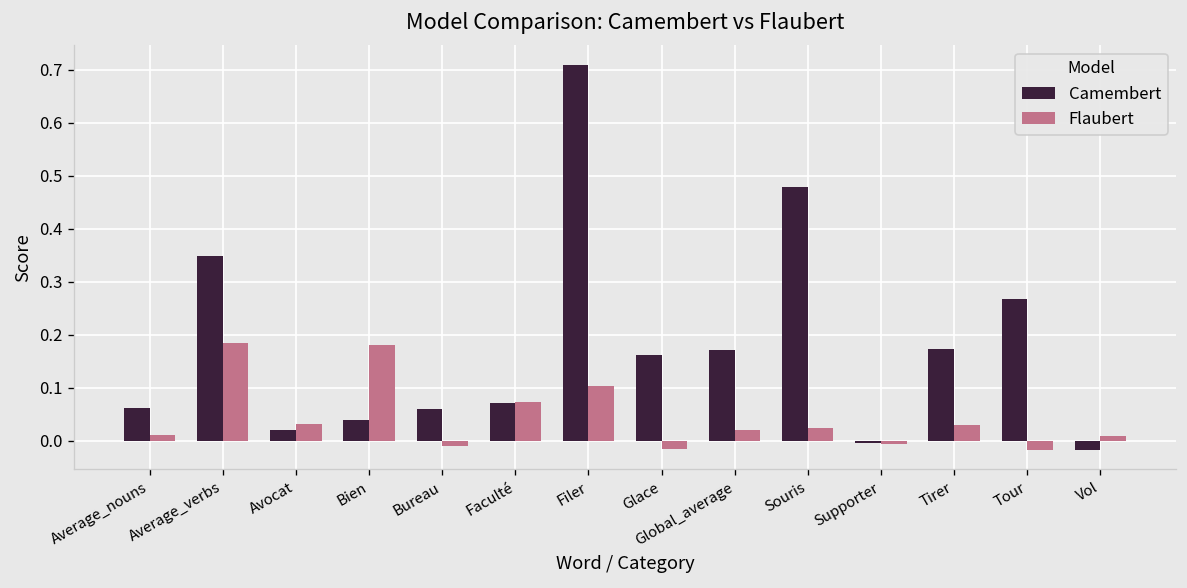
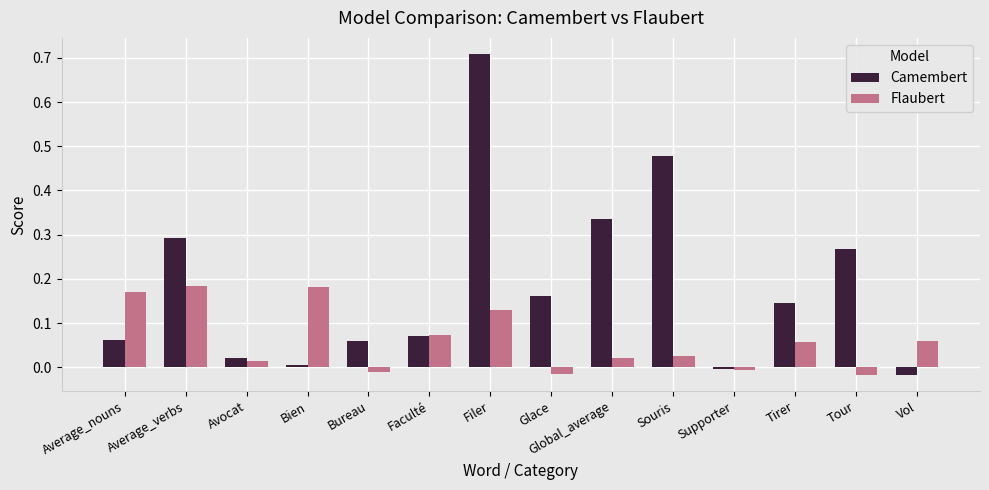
  {
    "Camembert": {
      "Average_nouns": 0.06,
-     "Average_verbs": 0.35,
+     "Average_verbs": 0.29,
      "Avocat": 0.02,
-     "Bien": 0.04,
+     "Bien": 0.00,
      "Bureau": 0.06,
      "Faculté": 0.07,
      "Filer": 0.71,
      "Glace": 0.16,
-     "Global_average": 0.17,
+     "Global_average": 0.34,
      "Souris": 0.48,
-     "Tirer": 0.17,
+     "Tirer": 0.15,
      "Tour": 0.27,
      "Vol": -0.02
    },
    "Flaubert": {
-     "Average_nouns": 0.01,
+     "Average_nouns": 0.17,
      "Average_verbs": 0.18,
-     "Avocat": 0.03,
+     "Avocat": 0.01,
      "Bien": 0.18,
      "Bureau": -0.01,
      "Faculté": 0.07,
-     "Filer": 0.10,
+     "Filer": 0.13,
      "Glace": -0.02,
      "Global_average": 0.02,
      "Souris": 0.02,
      "Supporter": -0.01,
-     "Tirer": 0.03,
+     "Tirer": 0.06,
      "Tour": -0.02,
-     "Vol": 0.01
+     "Vol": 0.06
    }
  }
